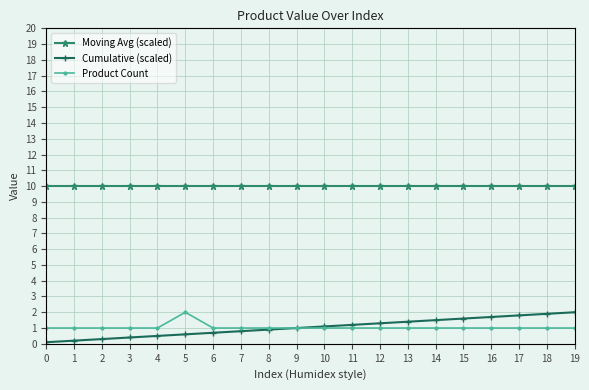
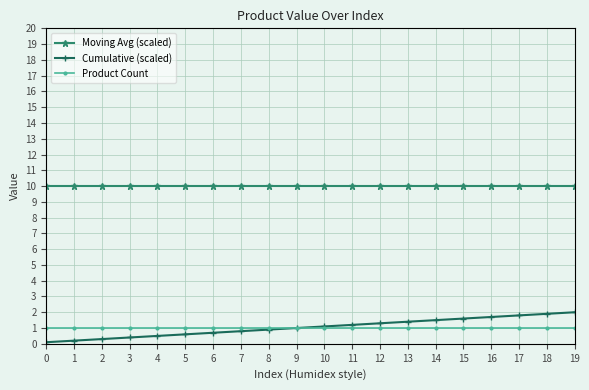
  {
    "Product Count": {
      "0": 1,
      "1": 1,
      "2": 1,
      "3": 1,
      "4": 1,
-     "5": 2,
+     "5": 1,
      "6": 1,
      "7": 1,
      "11": 1,
      "12": 1,
      "13": 1,
      "14": 1,
      "15": 1,
      "16": 1,
      "17": 1,
      "18": 1,
      "19": 1
    }
  }
